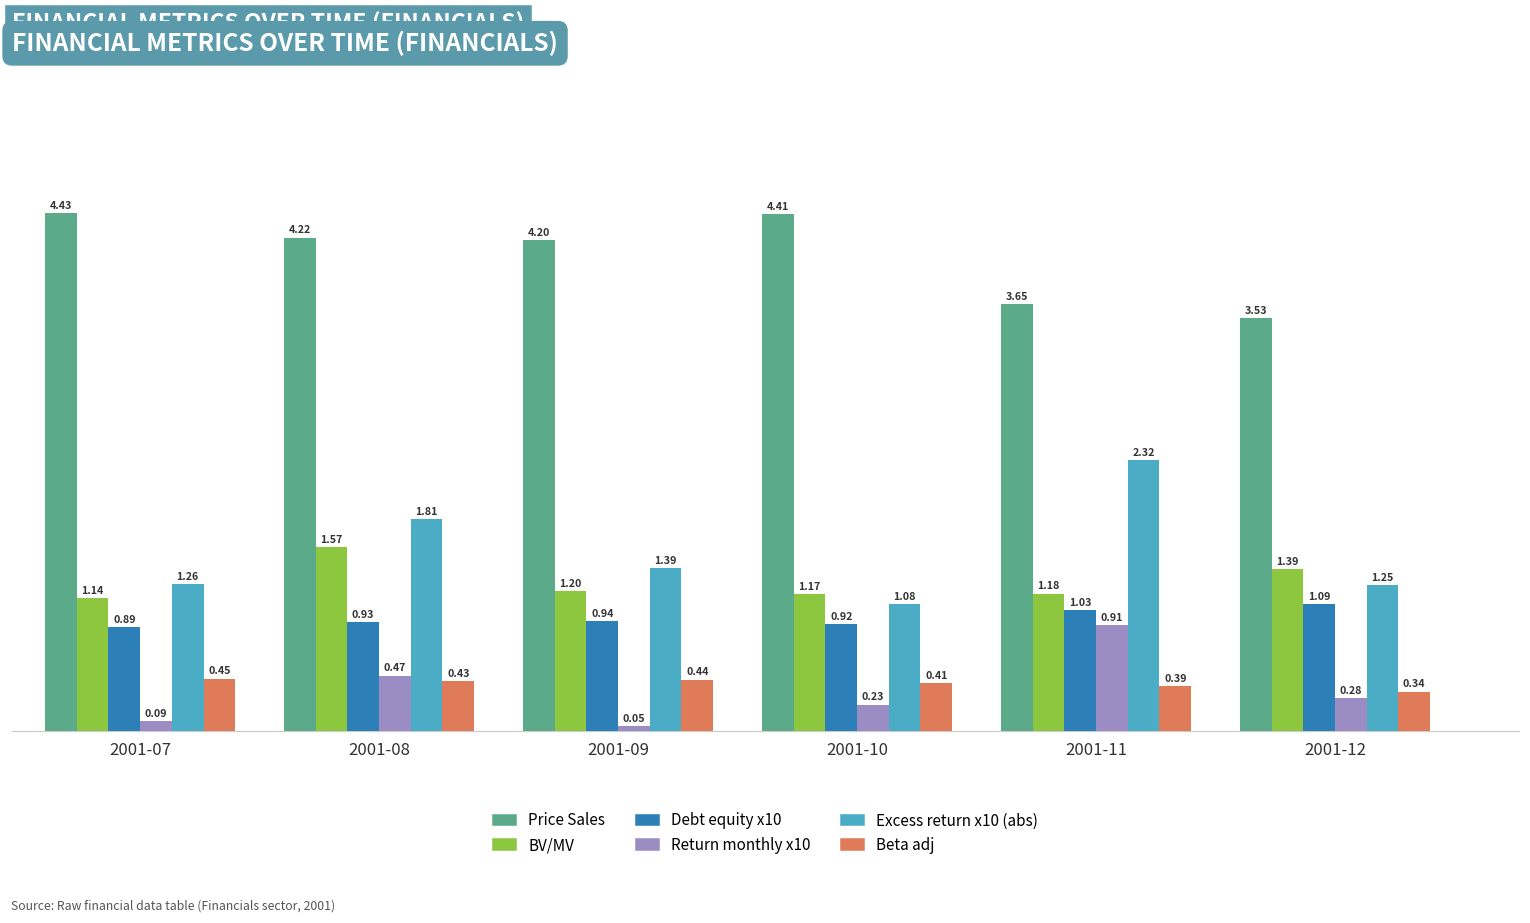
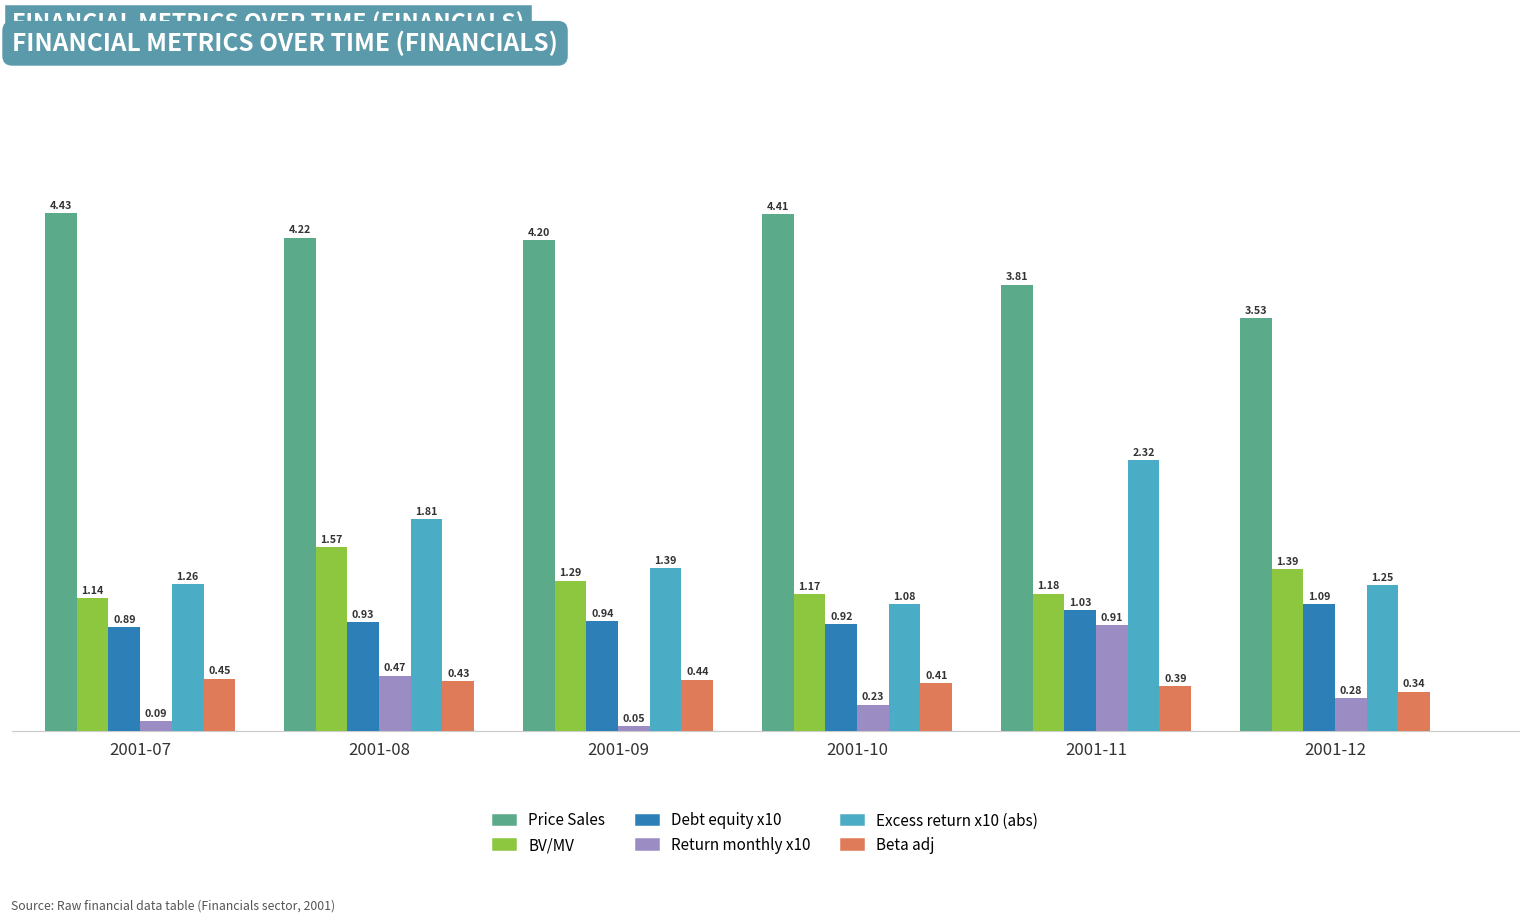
  {
    "Price Sales": {
      "2001-07": 4.43,
      "2001-08": 4.22,
      "2001-09": 4.20,
      "2001-10": 4.41,
-     "2001-11": 3.65,
+     "2001-11": 3.81,
      "2001-12": 3.53
    },
    "BV/MV": {
      "2001-07": 1.14,
      "2001-08": 1.57,
-     "2001-09": 1.20,
+     "2001-09": 1.29,
      "2001-10": 1.17,
      "2001-11": 1.18,
      "2001-12": 1.39
    },
    "Return monthly x10": {
      "2001-07": 0.09,
      "2001-08": 0.47,
      "2001-09": 0.05,
      "2001-10": 0.23,
      "2001-11": 0.91,
      "2001-12": 0.28
    },
    "Beta adj": {
      "2001-07": 0.45,
      "2001-08": 0.43,
      "2001-09": 0.44,
      "2001-10": 0.41,
      "2001-11": 0.39,
      "2001-12": 0.34
    }
  }
